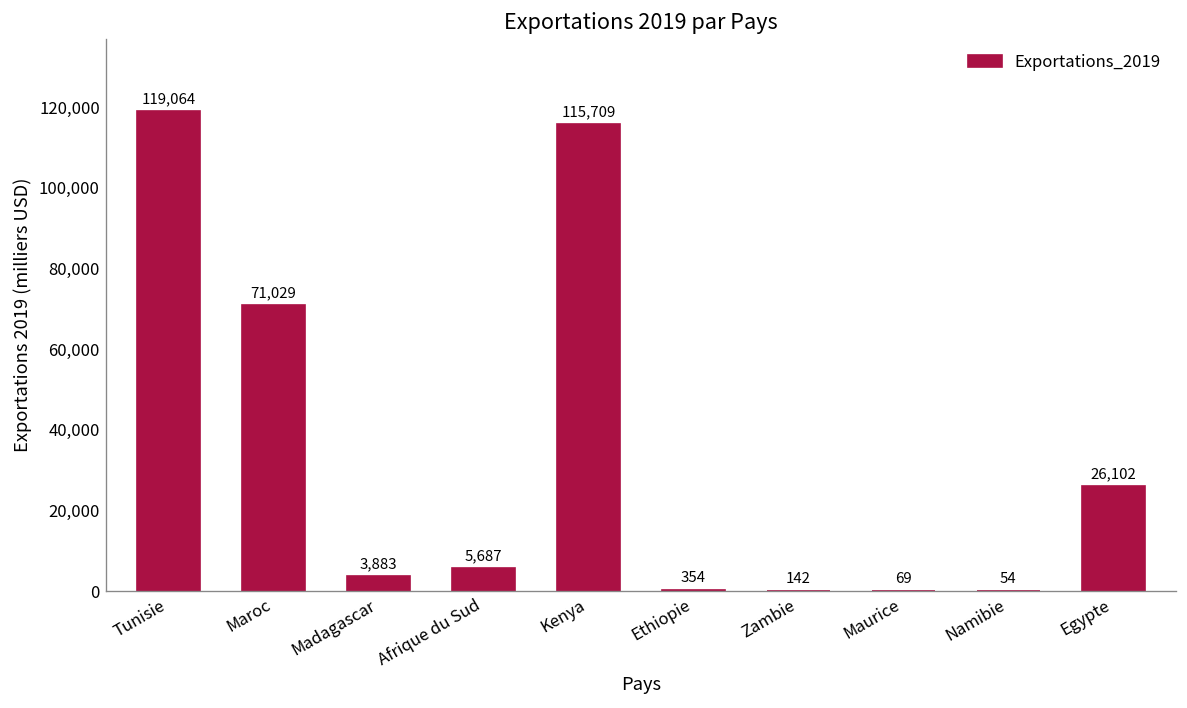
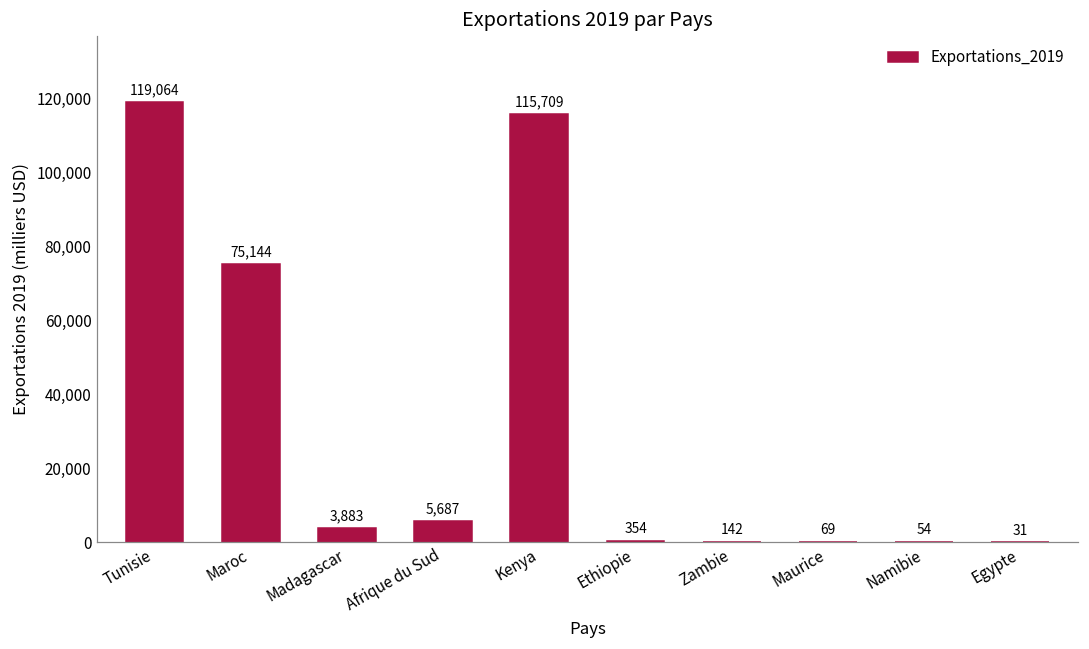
  {
    "Tunisie": "119,064",
-   "Maroc": "71,029",
+   "Maroc": "75,144",
    "Madagascar": "3,883",
    "Afrique du Sud": "5,687",
    "Kenya": "115,709",
    "Ethiopie": "354",
    "Zambie": "142",
    "Maurice": "69",
    "Namibie": "54",
-   "Egypte": "26,102"
+   "Egypte": "31"
  }
